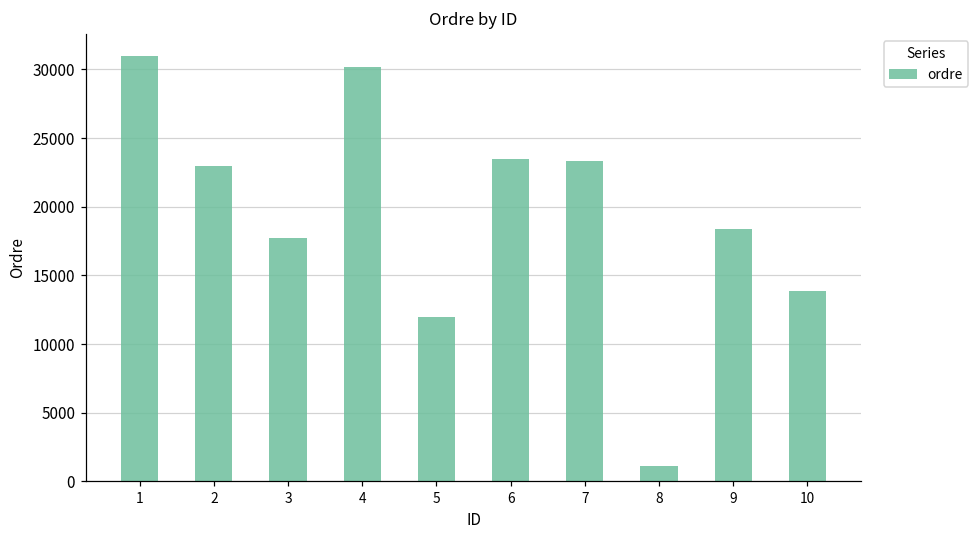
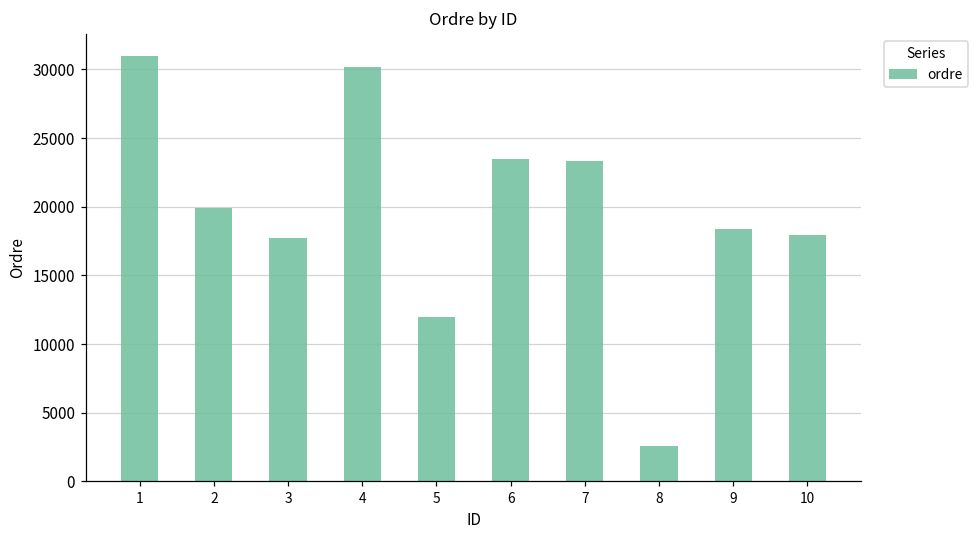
  {
    "1": 31000,
-   "2": 23000,
+   "2": 19900,
    "3": 17800,
    "4": 30200,
    "5": 12000,
    "6": 23500,
    "7": 23300,
-   "8": 1100,
+   "8": 2600,
    "9": 18400,
-   "10": 13900
+   "10": 17900
  }
